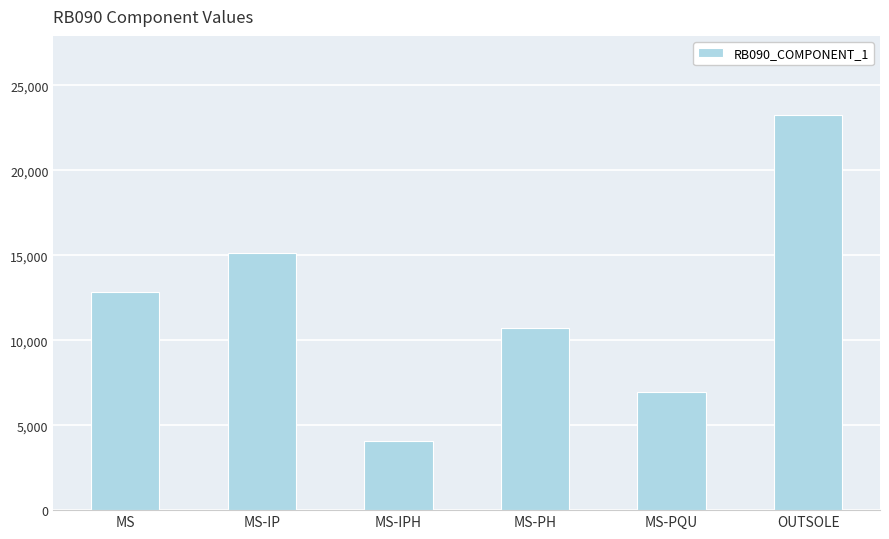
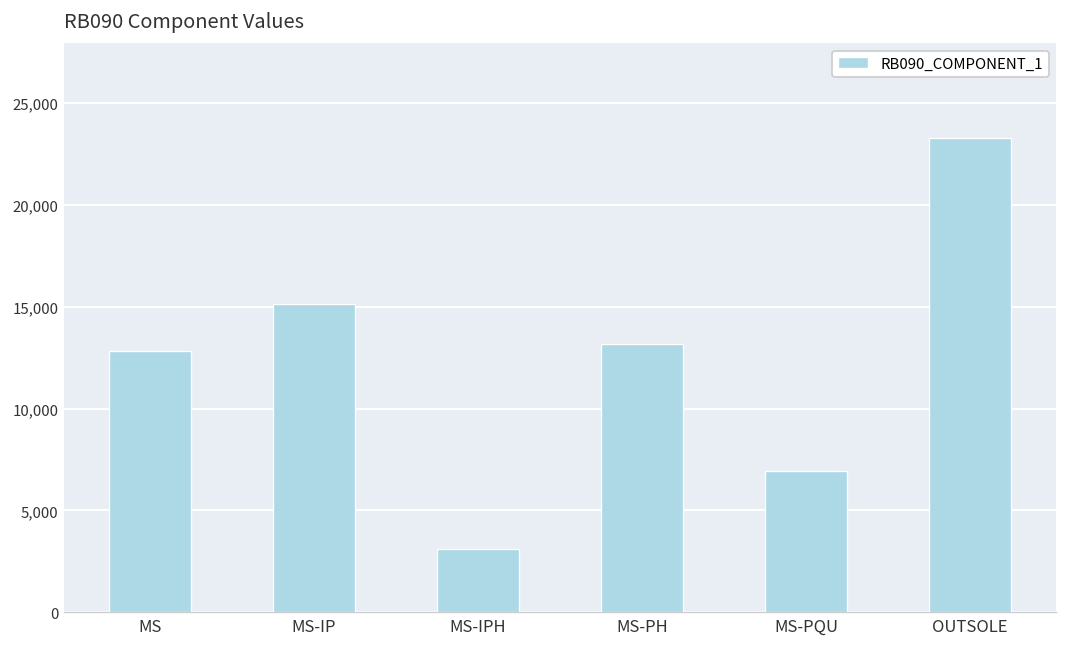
  {
    "MS": "12,800",
    "MS-IP": "15,100",
-   "MS-IPH": "4,100",
-   "MS-PH": "10,700",
+   "MS-IPH": "3,100",
+   "MS-PH": "13,200",
    "MS-PQU": "7,000",
    "OUTSOLE": "23,300"
  }
